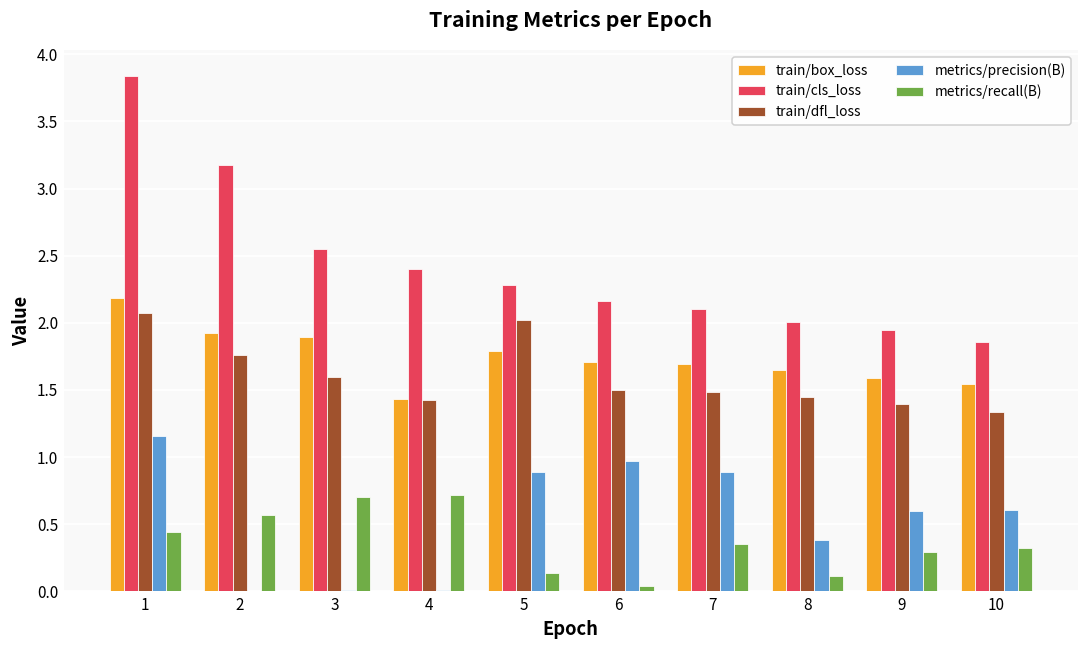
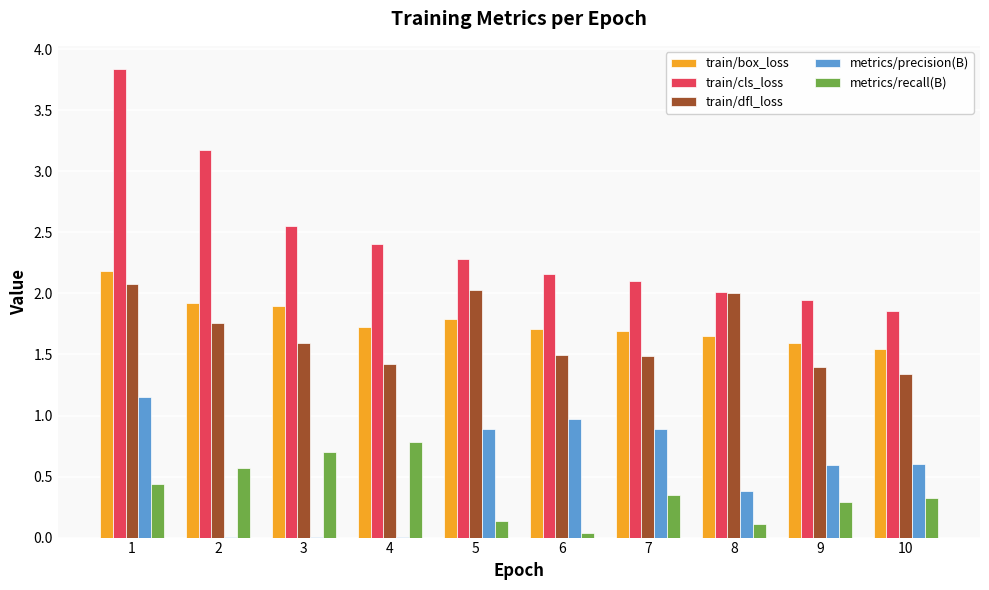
  {
    "train/box_loss": {
      "1": 2.18,
      "2": 1.92,
      "3": 1.90,
-     "4": 1.43,
+     "4": 1.73,
      "5": 1.79,
      "6": 1.71,
      "7": 1.69,
      "8": 1.65,
      "9": 1.59,
      "10": 1.55
    },
    "train/cls_loss": {
      "1": 3.84,
      "2": 3.18,
      "3": 2.55,
      "4": 2.40,
      "5": 2.28,
      "6": 2.16,
      "7": 2.11,
      "8": 2.01,
      "9": 1.94,
      "10": 1.85
    },
    "train/dfl_loss": {
      "1": 2.08,
      "2": 1.76,
      "3": 1.59,
      "4": 1.42,
      "5": 2.02,
      "6": 1.50,
      "7": 1.49,
-     "8": 1.45,
+     "8": 2.00,
      "9": 1.40,
      "10": 1.34
    },
    "metrics/precision(B)": {
      "1": 1.15,
      "5": 0.89,
      "6": 0.97,
      "7": 0.89,
      "8": 0.38,
      "9": 0.60,
      "10": 0.60
    },
    "metrics/recall(B)": {
      "1": 0.44,
      "2": 0.57,
      "3": 0.70,
-     "4": 0.72,
+     "4": 0.78,
      "5": 0.14,
      "6": 0.04,
      "7": 0.35,
      "8": 0.11,
      "9": 0.30,
      "10": 0.32
    }
  }
